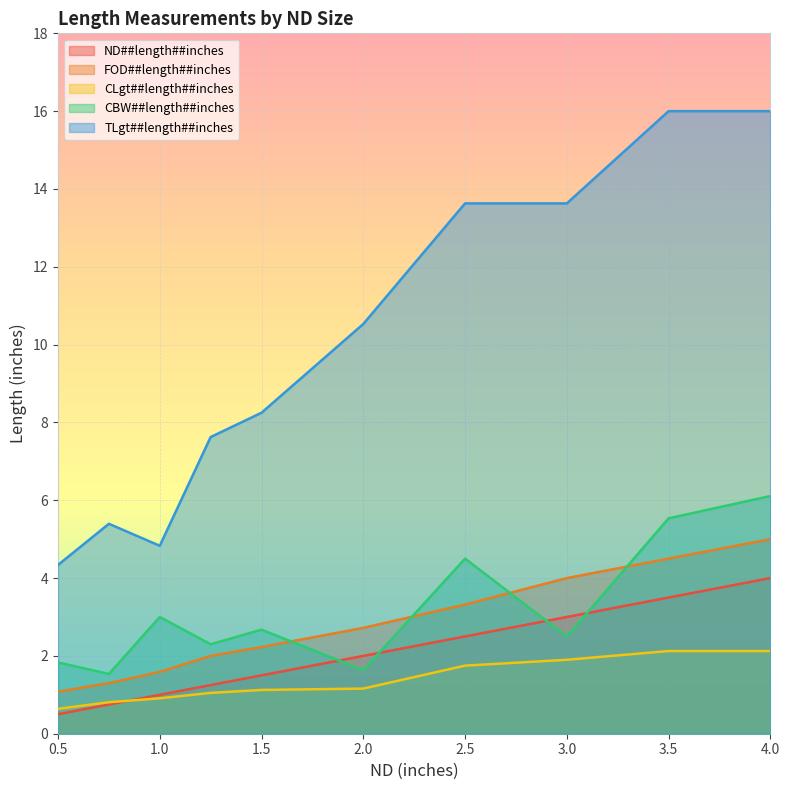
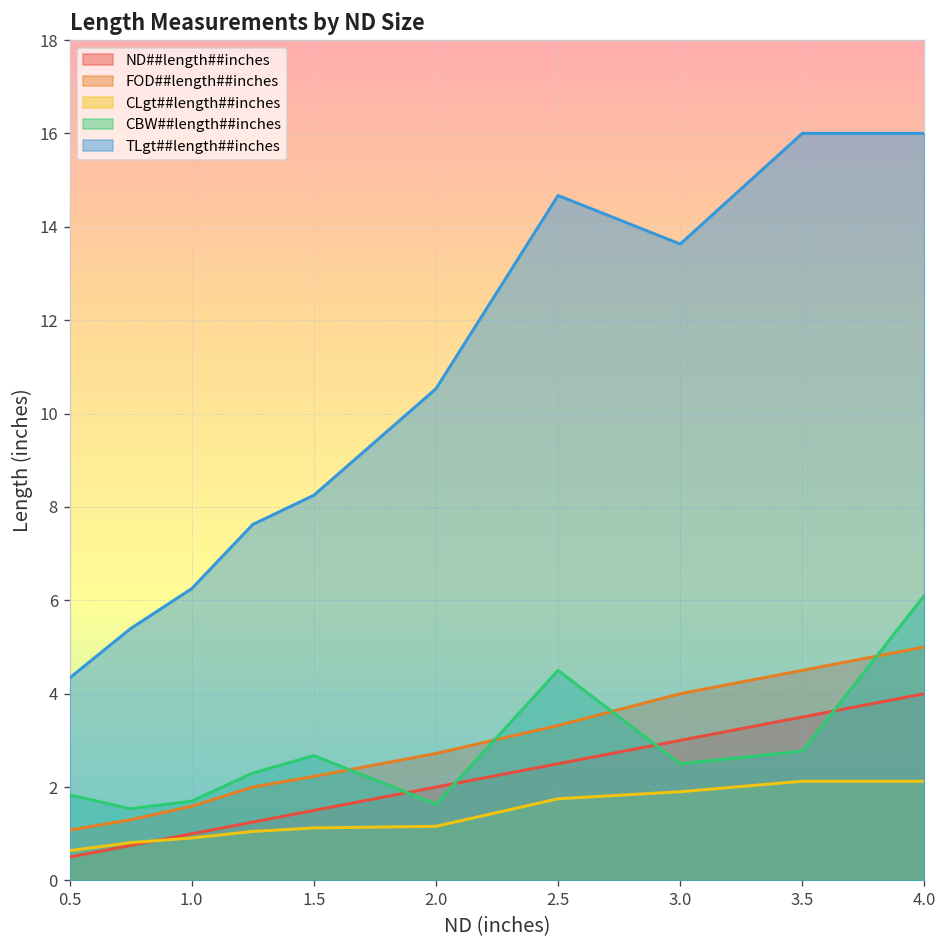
  {
    "CBW##length##inches": {
      "0.5": 1.8,
-     "1.0": 3.0,
+     "1.0": 1.7,
      "1.5": 2.7,
      "2.0": 1.6,
      "2.5": 4.5,
      "3.0": 2.5,
-     "3.5": 5.5,
+     "3.5": 2.8,
      "4.0": 6.1
    },
    "TLgt##length##inches": {
      "0.5": 4.3,
-     "1.0": 4.8,
+     "1.0": 6.3,
      "1.5": 8.3,
      "2.0": 10.5,
-     "2.5": 13.6,
+     "2.5": 14.7,
      "3.0": 13.6,
      "3.5": 16.0,
      "4.0": 16.0
    }
  }
